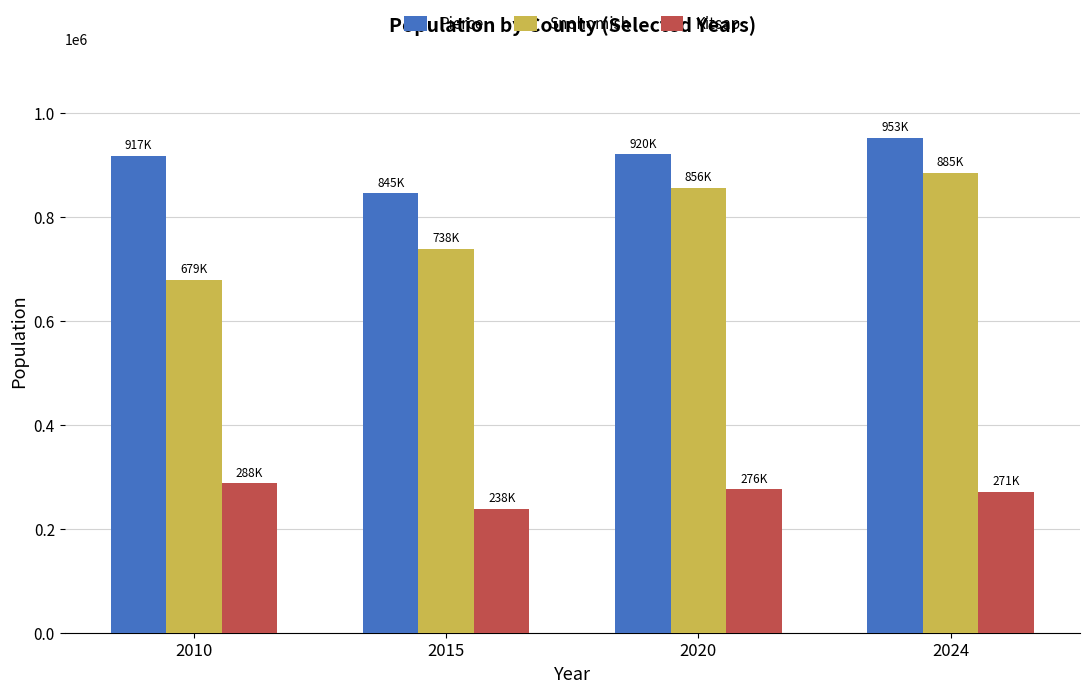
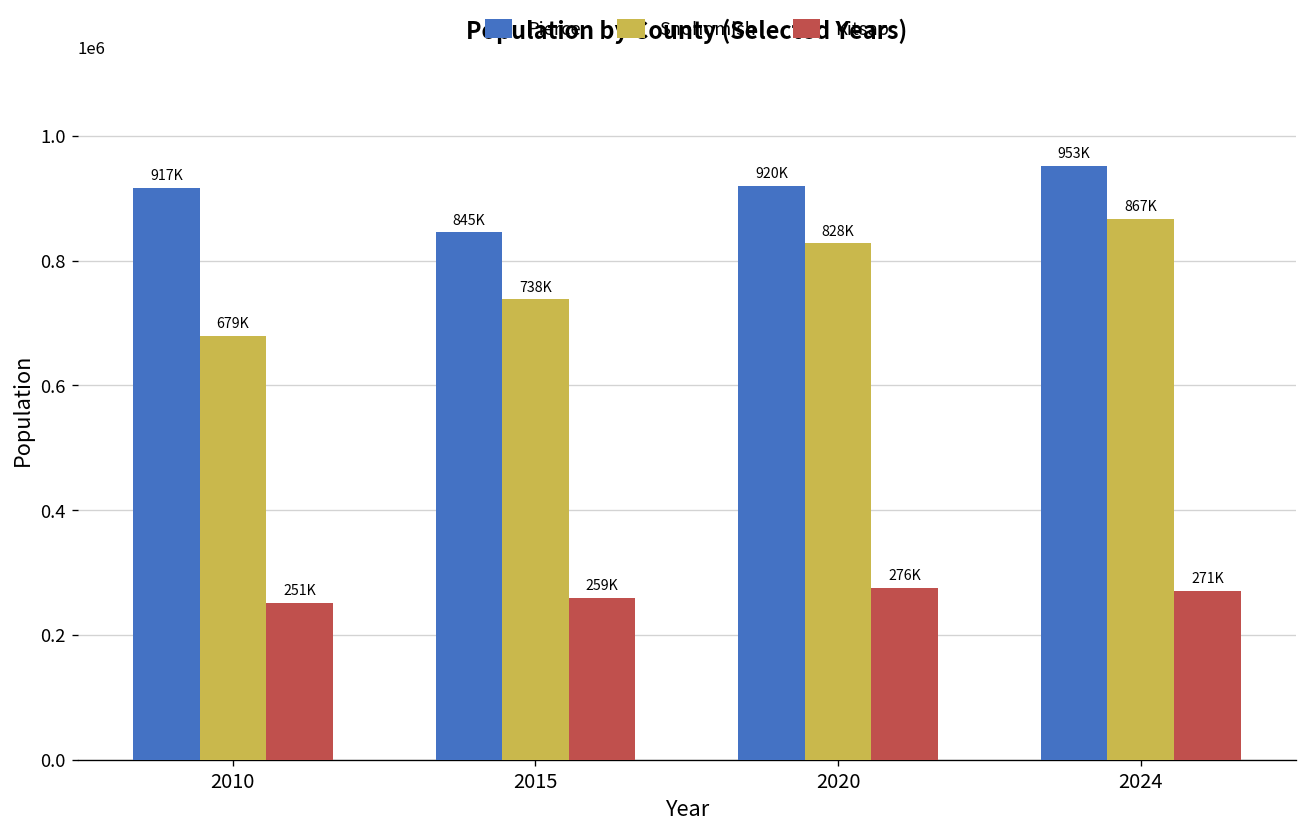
  {
    "Pierce": {
      "2010": "917K",
      "2015": "845K",
      "2020": "920K",
      "2024": "953K"
    },
    "Snohomish": {
      "2010": "679K",
      "2015": "738K",
-     "2020": "856K",
-     "2024": "885K"
+     "2020": "828K",
+     "2024": "867K"
    },
    "Kitsap": {
-     "2010": "288K",
-     "2015": "238K",
+     "2010": "251K",
+     "2015": "259K",
      "2020": "276K",
      "2024": "271K"
    }
  }
